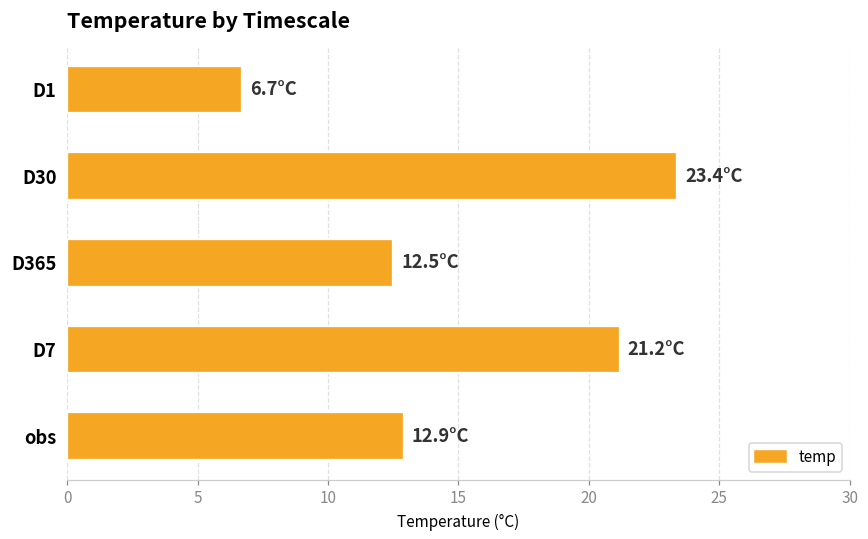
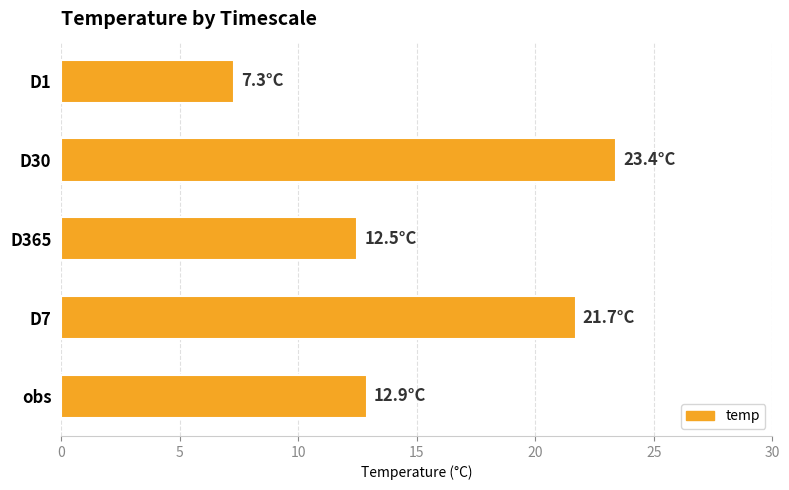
  {
-   "D1": "6.7°C",
+   "D1": "7.3°C",
    "D30": "23.4°C",
    "D365": "12.5°C",
-   "D7": "21.2°C",
+   "D7": "21.7°C",
    "obs": "12.9°C"
  }
